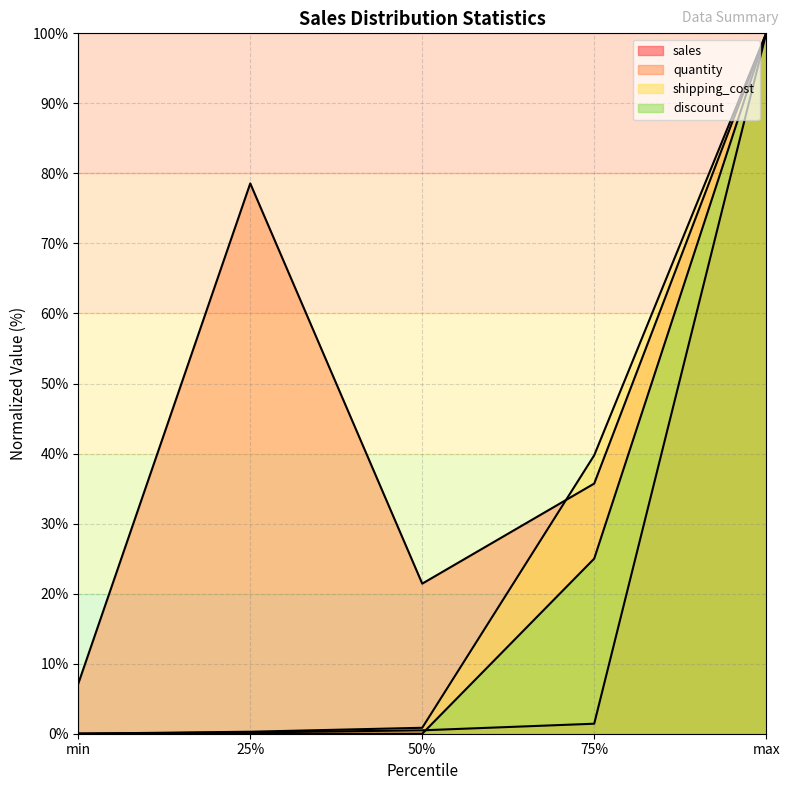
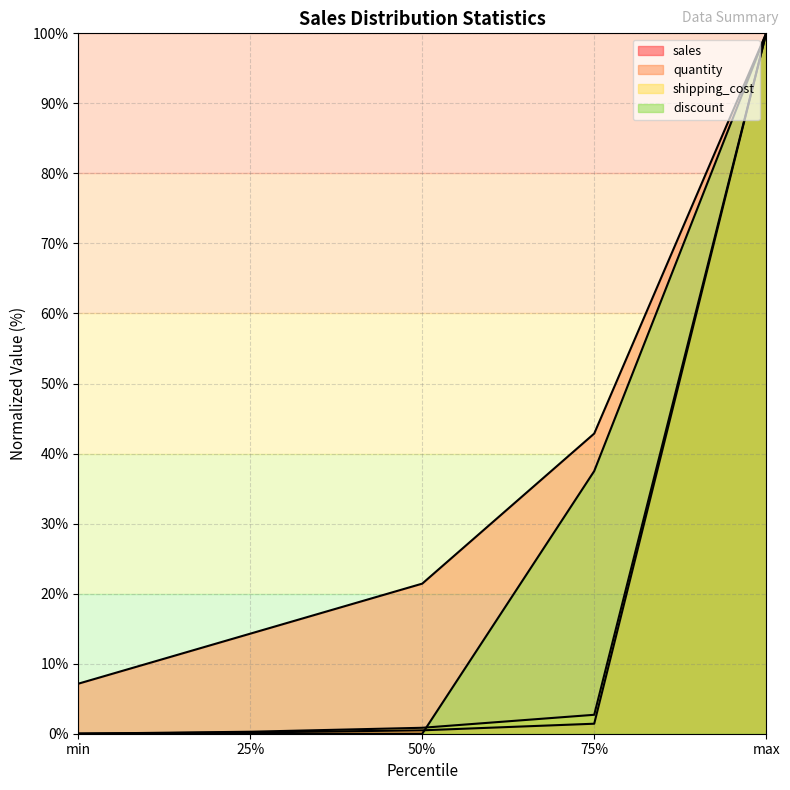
  {
    "sales": {
      "75%": "1%"
    },
    "quantity": {
      "min": "7%",
-     "25%": "79%",
+     "25%": "14%",
      "50%": "21%",
-     "75%": "36%"
+     "75%": "43%"
    },
    "shipping_cost": {
-     "75%": "40%"
+     "75%": "3%"
    },
    "discount": {
      "50%": "0%",
-     "75%": "25%"
+     "75%": "37%"
    }
  }
